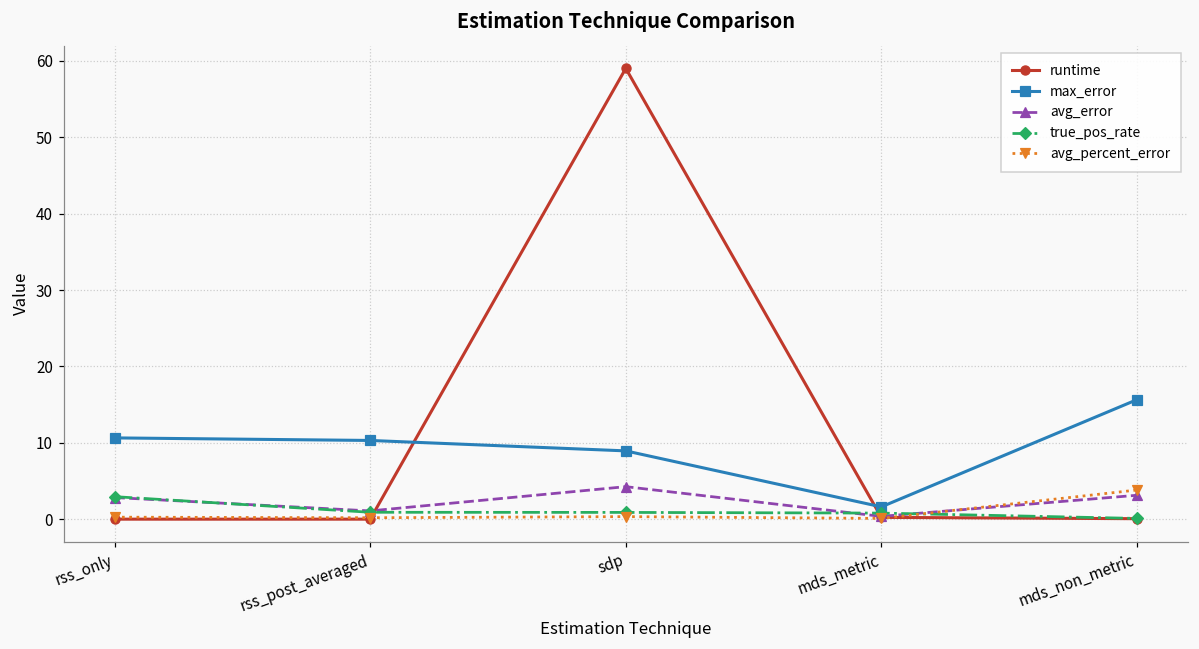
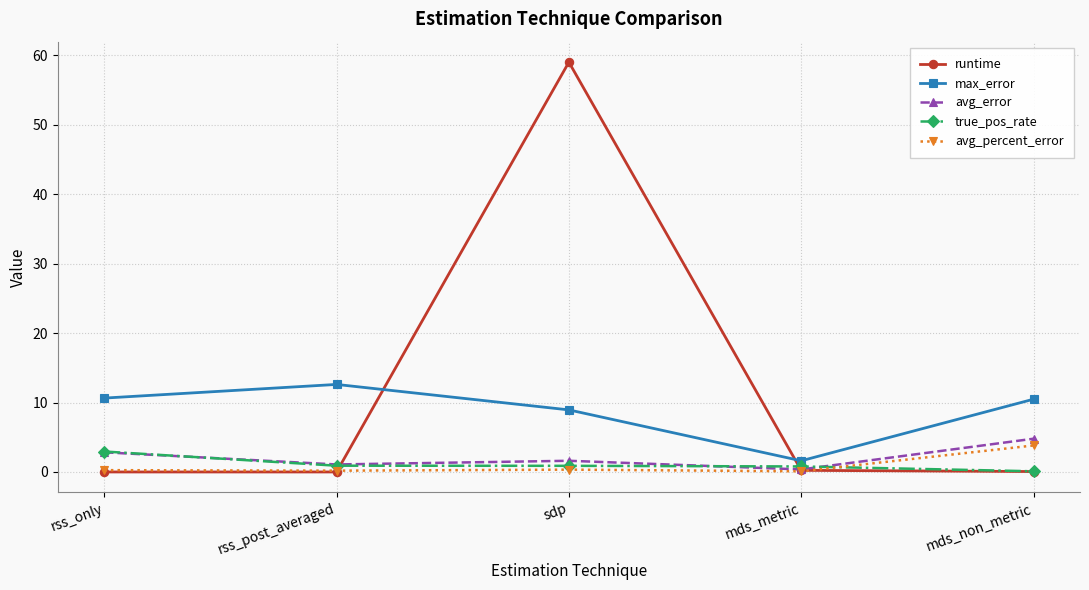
  {
    "runtime": {
      "sdp": 59
    },
    "max_error": {
      "rss_only": 11,
-     "rss_post_averaged": 10,
+     "rss_post_averaged": 13,
      "sdp": 9,
      "mds_metric": 2,
-     "mds_non_metric": 16
+     "mds_non_metric": 10
    },
    "avg_error": {
-     "sdp": 4,
-     "mds_non_metric": 3
+     "sdp": 2,
+     "mds_non_metric": 5
    },
    "true_pos_rate": {
      "sdp": 1,
      "mds_metric": 1
    },
    "avg_percent_error": {
      "sdp": 0,
      "mds_non_metric": 4
    }
  }
